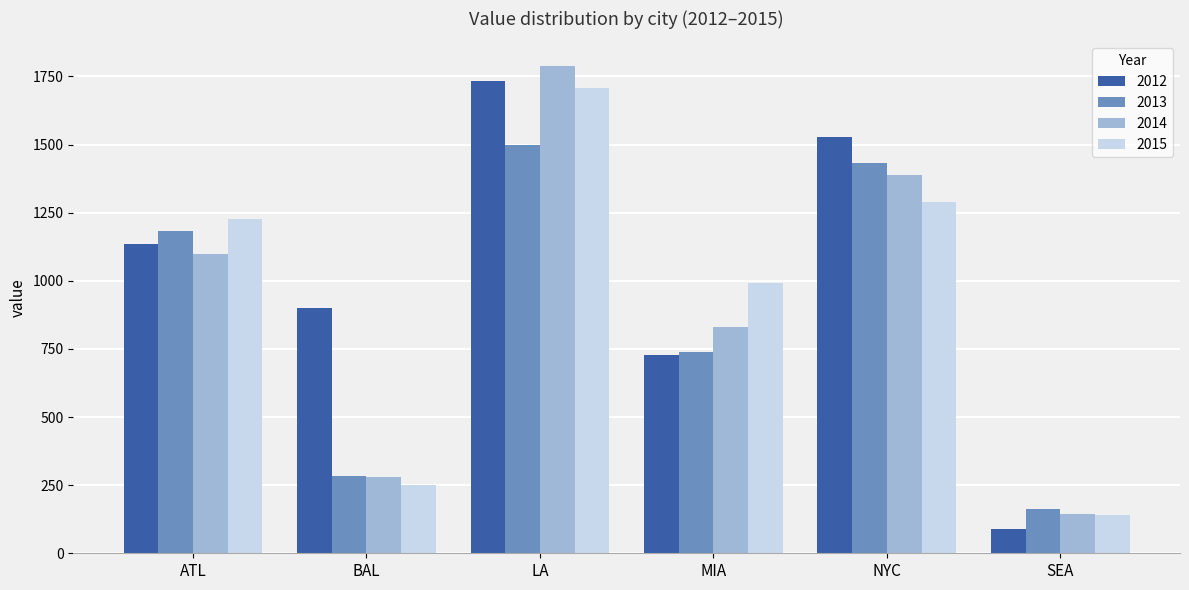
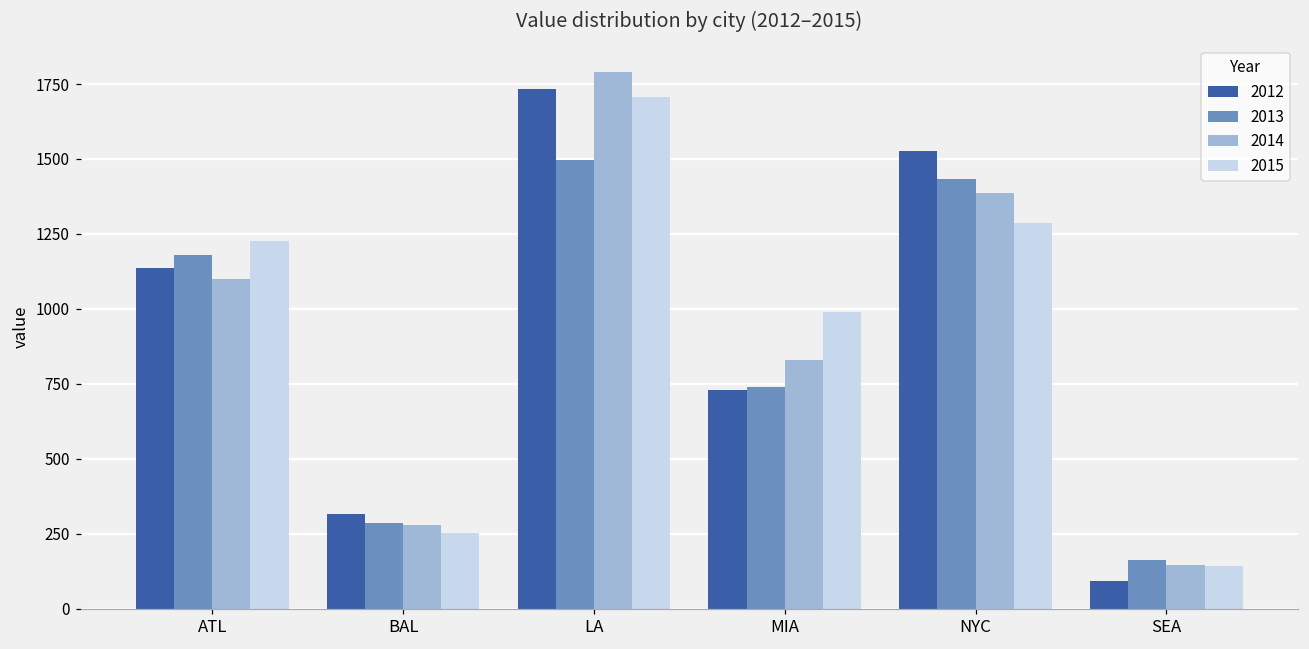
  {
    "2012": {
      "ATL": 1140,
-     "BAL": 900,
+     "BAL": 310,
      "LA": 1730,
      "MIA": 730,
      "NYC": 1530,
      "SEA": 90
    },
    "2013": {
      "ATL": 1180,
      "BAL": 280,
      "LA": 1500,
      "MIA": 740,
      "NYC": 1430,
      "SEA": 160
    }
  }
